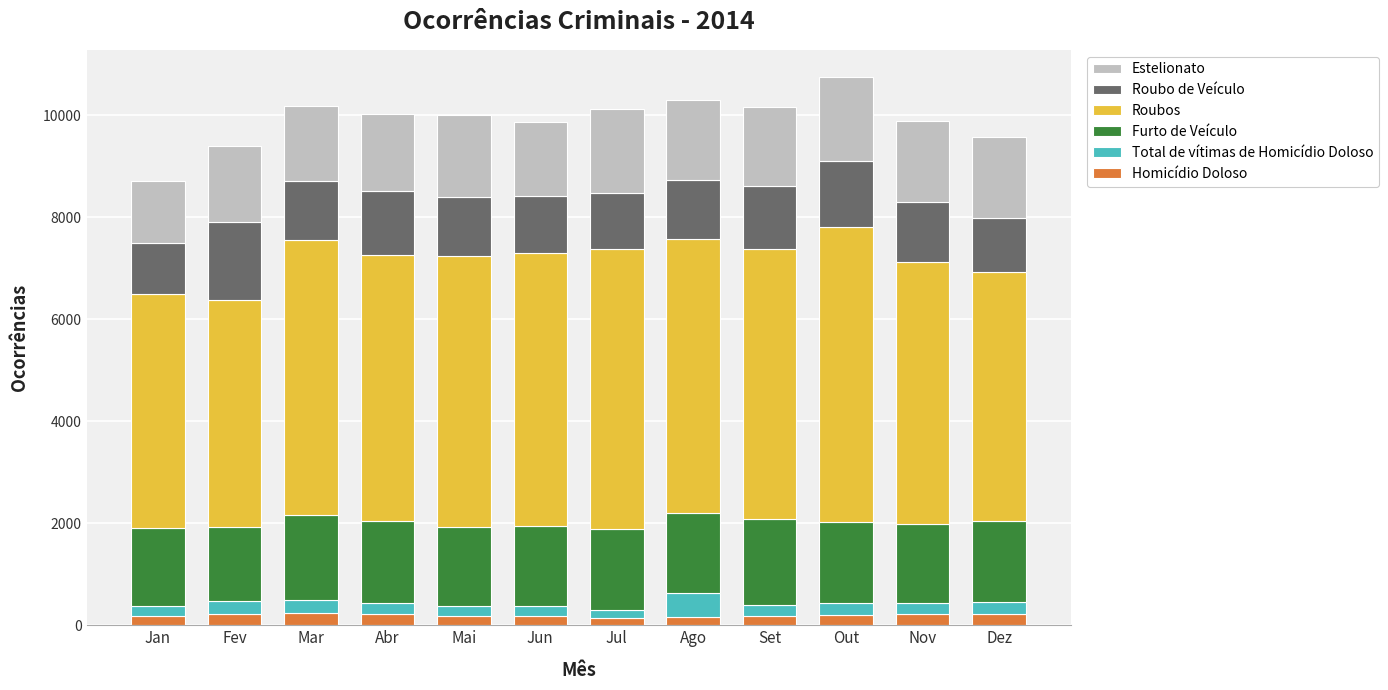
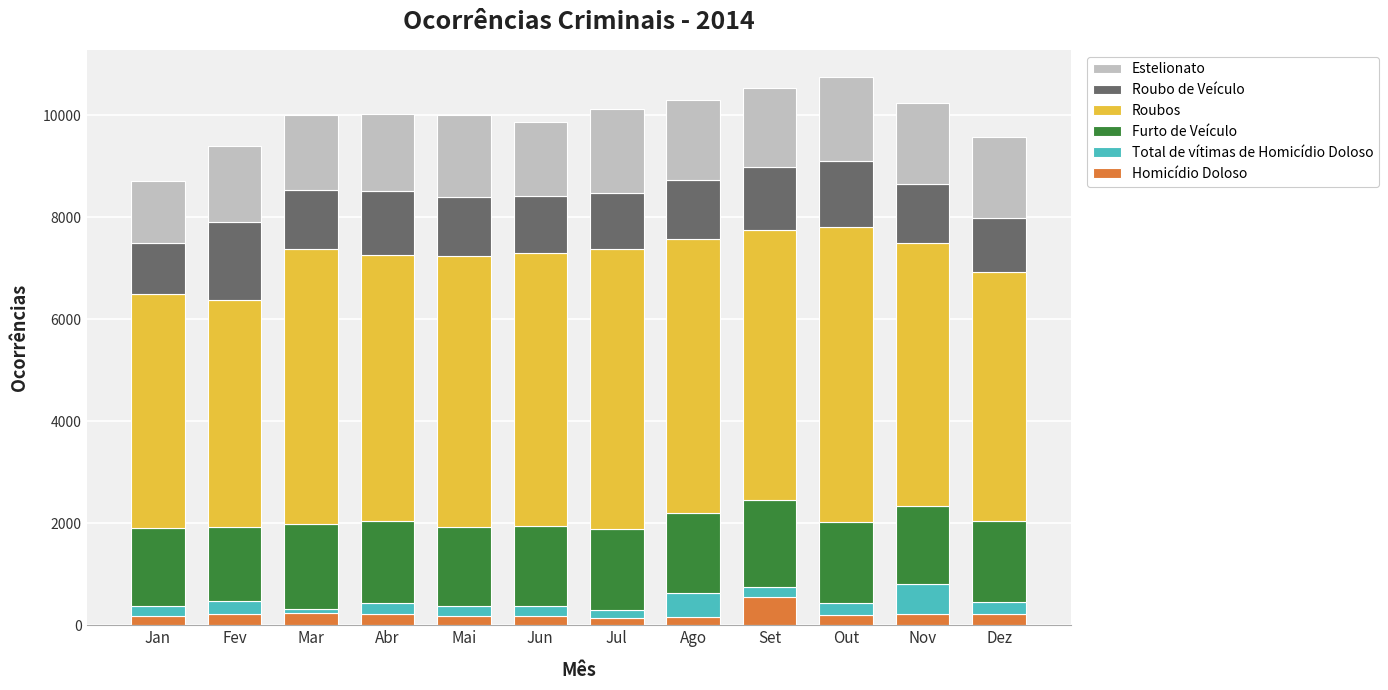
  {
    "Homicídio Doloso": {
      "Jan": 200,
      "Fev": 200,
      "Mar": 200,
      "Abr": 200,
      "Mai": 200,
      "Jun": 200,
      "Jul": 100,
      "Ago": 200,
-     "Set": 200,
+     "Set": 600,
      "Out": 200,
      "Nov": 200,
      "Dez": 200
    },
    "Total de vítimas de Homicídio Doloso": {
      "Jan": 200,
      "Fev": 200,
-     "Mar": 300,
+     "Mar": 100,
      "Abr": 200,
      "Mai": 200,
      "Jun": 200,
      "Jul": 200,
      "Ago": 500,
      "Set": 200,
      "Out": 200,
-     "Nov": 200,
+     "Nov": 600,
      "Dez": 200
    },
    "Furto de Veículo": {
      "Jan": 1500,
      "Fev": 1500,
      "Mar": 1700,
      "Abr": 1600,
      "Mai": 1600,
      "Jun": 1600,
      "Jul": 1600,
      "Ago": 1600,
      "Set": 1700,
      "Out": 1600,
      "Nov": 1500,
      "Dez": 1600
    },
    "Roubos": {
      "Jan": 4600,
      "Fev": 4500,
      "Mar": 5400,
      "Abr": 5200,
      "Mai": 5300,
      "Jun": 5300,
      "Jul": 5500,
      "Ago": 5400,
      "Set": 5300,
      "Out": 5800,
      "Nov": 5100,
      "Dez": 4900
    },
    "Roubo de Veículo": {
      "Jan": 1000,
      "Fev": 1500,
      "Mar": 1200,
      "Abr": 1300,
      "Mai": 1200,
      "Jun": 1100,
      "Jul": 1100,
      "Ago": 1200,
      "Set": 1200,
      "Out": 1300,
      "Nov": 1200,
      "Dez": 1000
    },
    "Estelionato": {
      "Jan": 1200,
      "Fev": 1500,
      "Mar": 1500,
      "Abr": 1500,
      "Mai": 1600,
      "Jun": 1400,
      "Jul": 1700,
      "Ago": 1600,
      "Set": 1500,
      "Out": 1600,
      "Nov": 1600,
      "Dez": 1600
    }
  }
